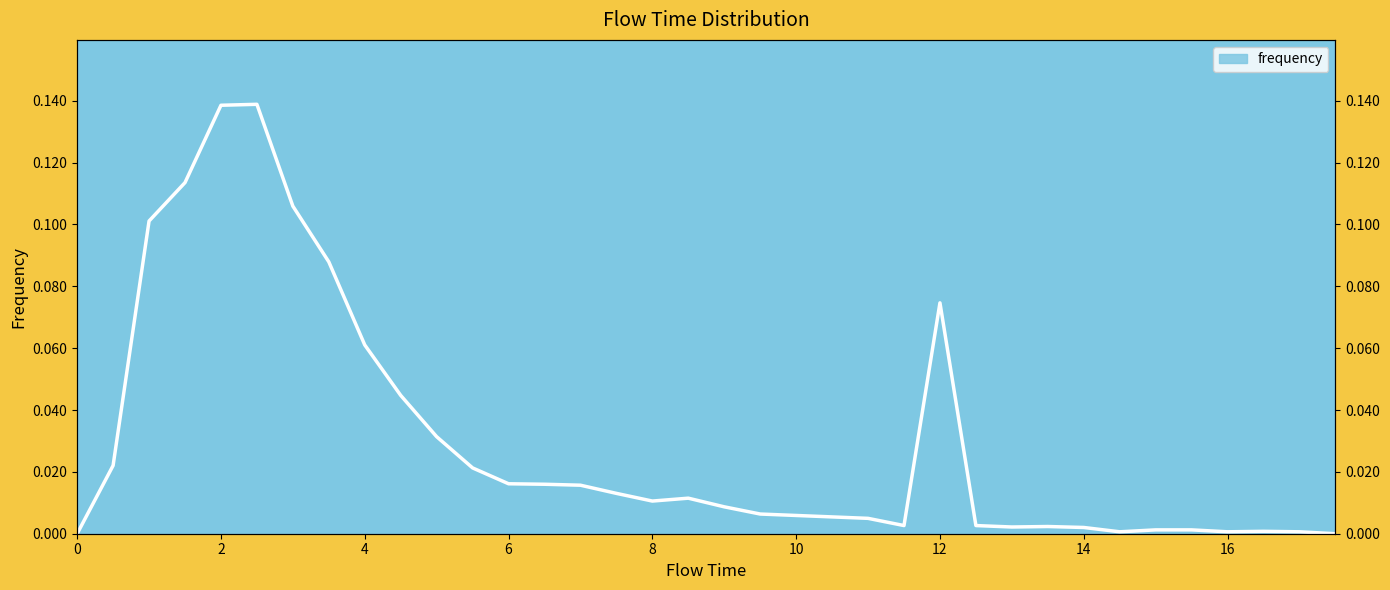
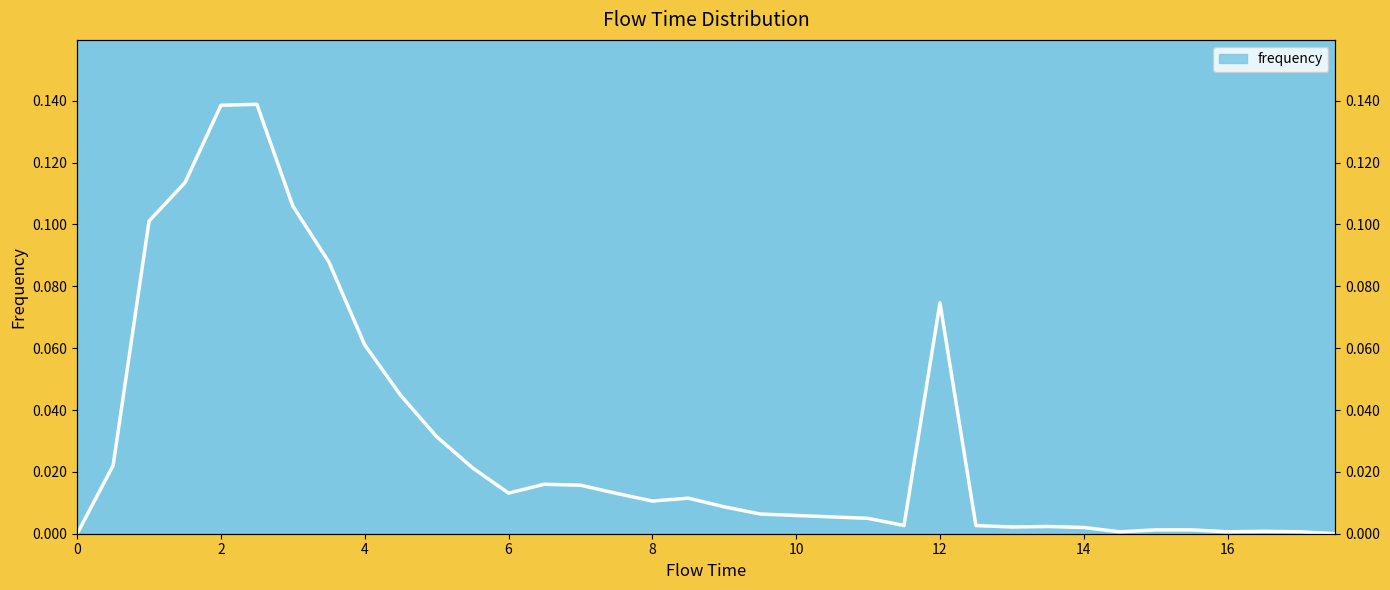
  {
    "0": 0.000,
    "2": 0.139,
    "4": 0.061,
-   "6": 0.016,
+   "6": 0.013,
    "8": 0.011,
    "10": 0.006,
    "12": 0.075,
    "14": 0.002,
    "16": 0.001
  }
